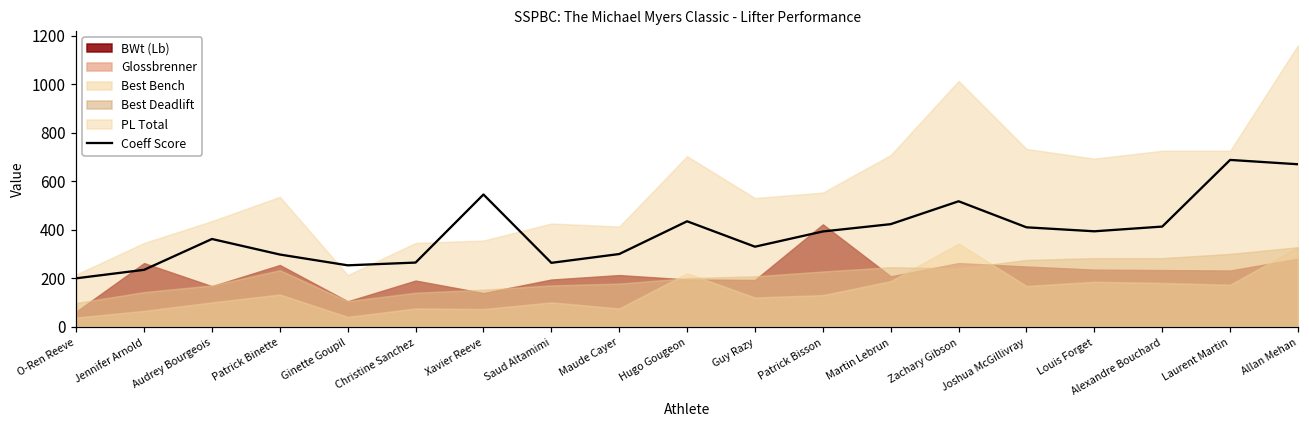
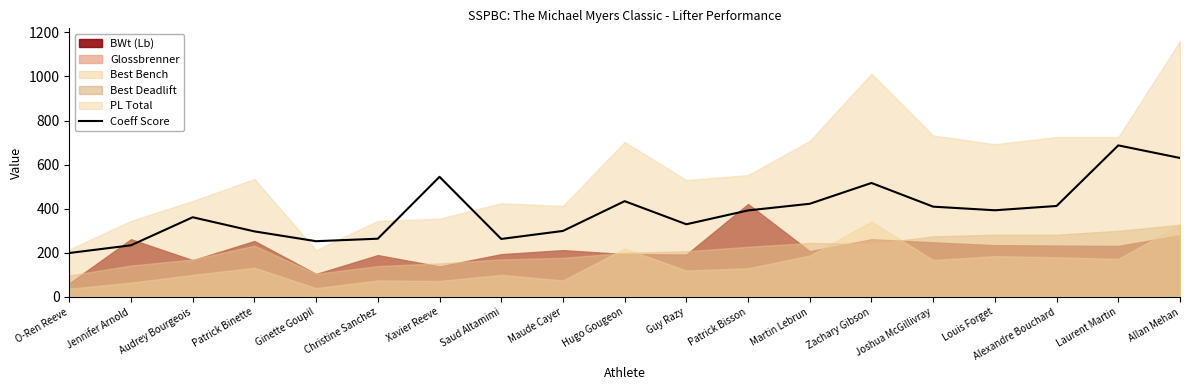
  {
    "Coeff Score": {
      "O-Ren Reeve": 200,
      "Jennifer Arnold": 230,
      "Audrey Bourgeois": 360,
      "Patrick Binette": 300,
      "Ginette Goupil": 250,
      "Christine Sanchez": 260,
      "Xavier Reeve": 540,
      "Saud Altamimi": 260,
      "Maude Cayer": 300,
      "Hugo Gougeon": 430,
      "Guy Razy": 330,
      "Patrick Bisson": 390,
      "Martin Lebrun": 420,
      "Zachary Gibson": 520,
      "Joshua McGillivray": 410,
      "Louis Forget": 390,
      "Alexandre Bouchard": 410,
      "Laurent Martin": 690,
-     "Allan Mehan": 670
+     "Allan Mehan": 630
    },
    "BWt (Lb)": {
      "O-Ren Reeve": 60,
      "Jennifer Arnold": 260,
      "Patrick Binette": 250,
      "Christine Sanchez": 190,
      "Xavier Reeve": 140,
      "Saud Altamimi": 190,
      "Maude Cayer": 210,
      "Guy Razy": 190,
      "Patrick Bisson": 420,
      "Martin Lebrun": 210,
      "Zachary Gibson": 260,
      "Joshua McGillivray": 250,
      "Louis Forget": 240,
      "Alexandre Bouchard": 230,
      "Laurent Martin": 230,
      "Allan Mehan": 280
    }
  }
